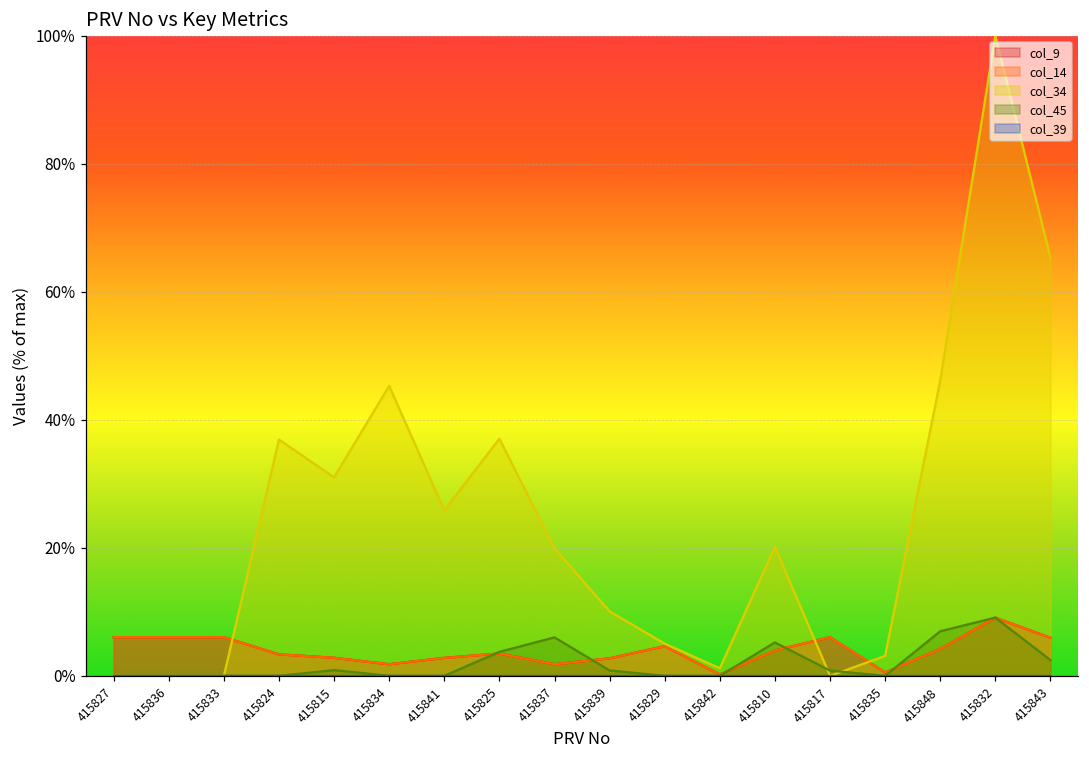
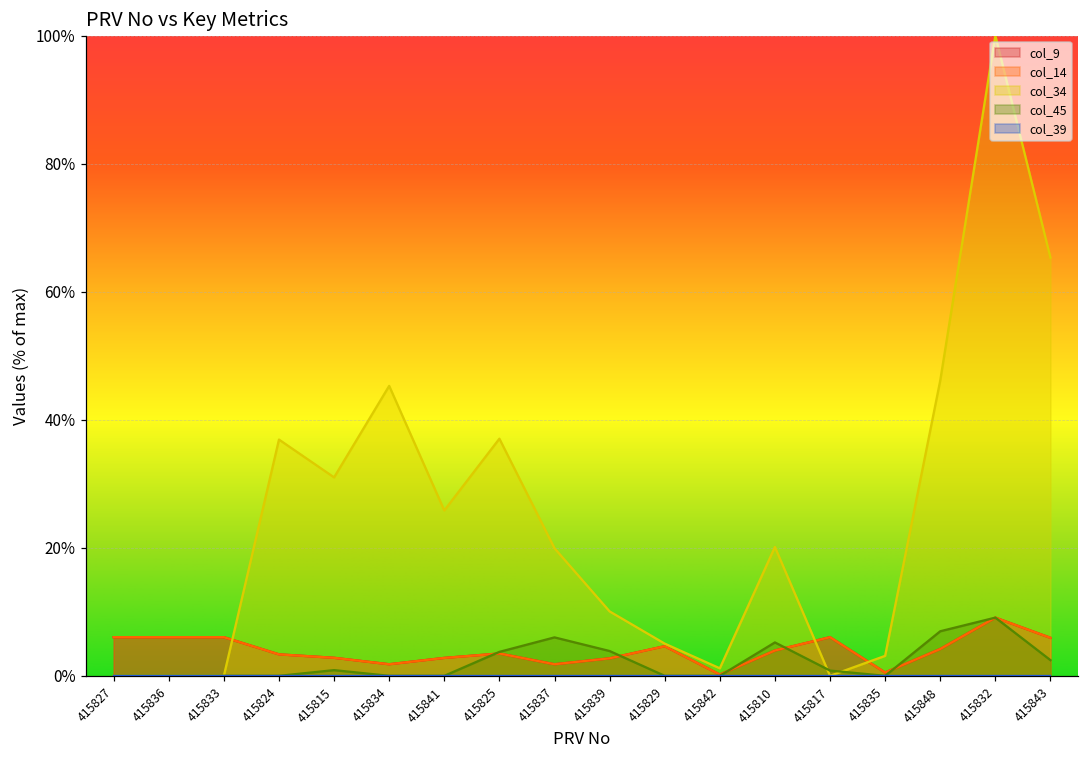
  {
    "col_45": {
      "415815": "1%",
      "415837": "6%",
-     "415839": "1%",
+     "415839": "4%",
      "415810": "5%",
      "415817": "1%",
      "415848": "7%",
      "415843": "2%"
    },
    "col_39": {
      "415815": "0%",
      "415825": "0%",
      "415837": "0%",
      "415839": "0%",
      "415810": "0%",
      "415848": "0%",
      "415832": "0%",
      "415843": "0%"
    }
  }
